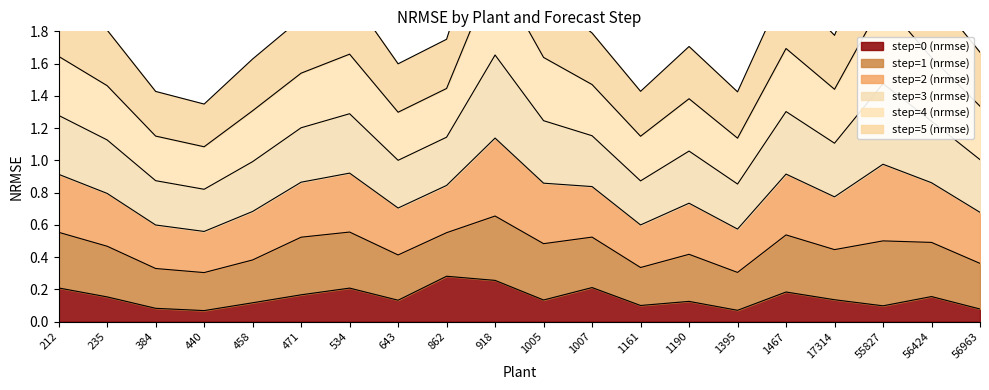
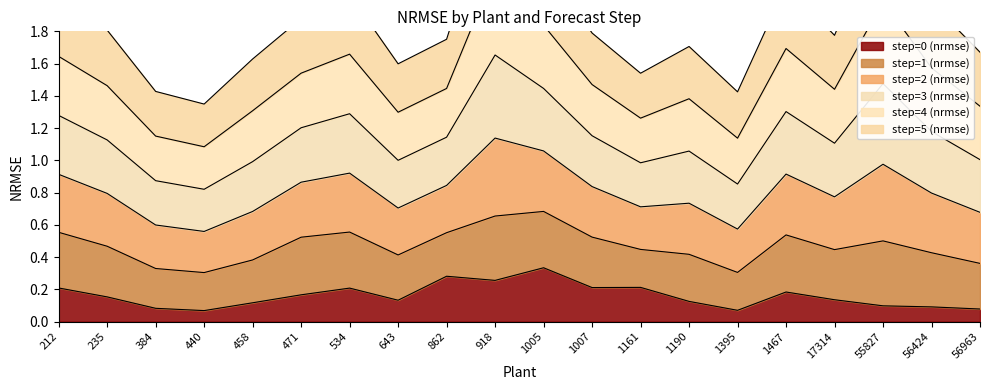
  {
    "step=0 (nrmse)": {
      "212": 0.21,
      "235": 0.15,
      "384": 0.08,
      "440": 0.07,
      "458": 0.12,
      "471": 0.17,
      "534": 0.21,
      "643": 0.13,
      "862": 0.28,
      "918": 0.26,
-     "1005": 0.13,
+     "1005": 0.33,
      "1007": 0.21,
-     "1161": 0.10,
+     "1161": 0.21,
      "1190": 0.13,
      "1395": 0.07,
      "1467": 0.18,
      "17314": 0.14,
      "55827": 0.10,
-     "56424": 0.16,
+     "56424": 0.09,
      "56963": 0.08
    }
  }
